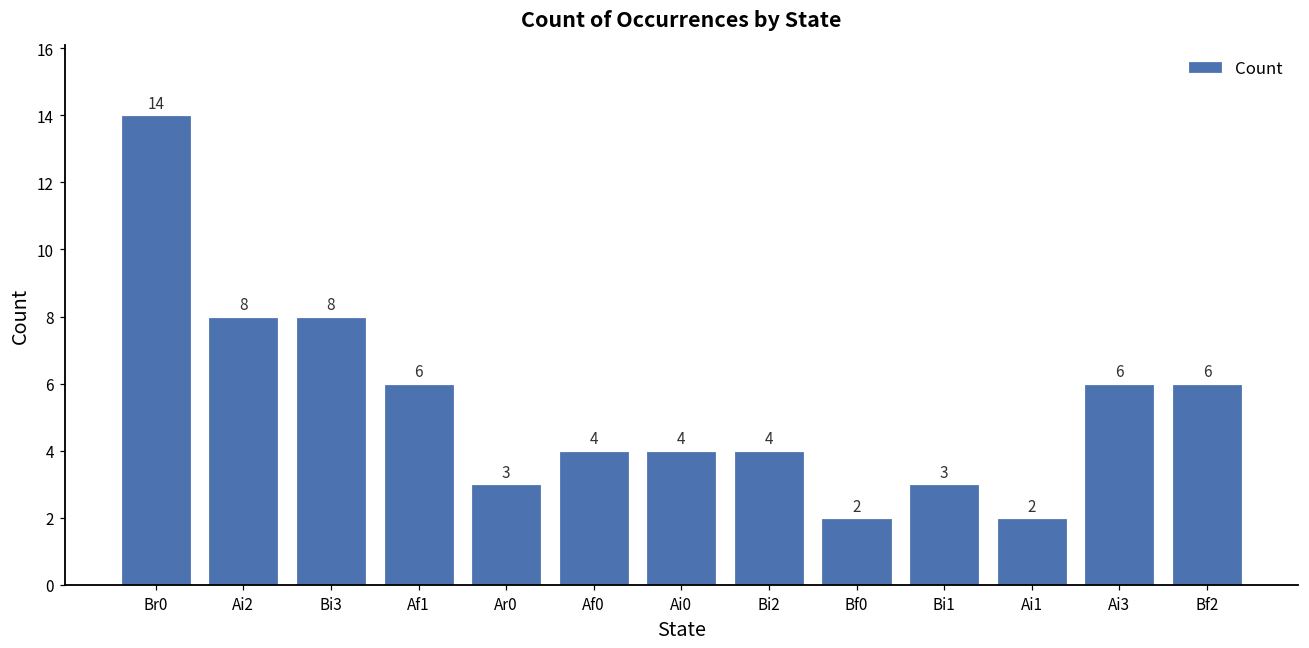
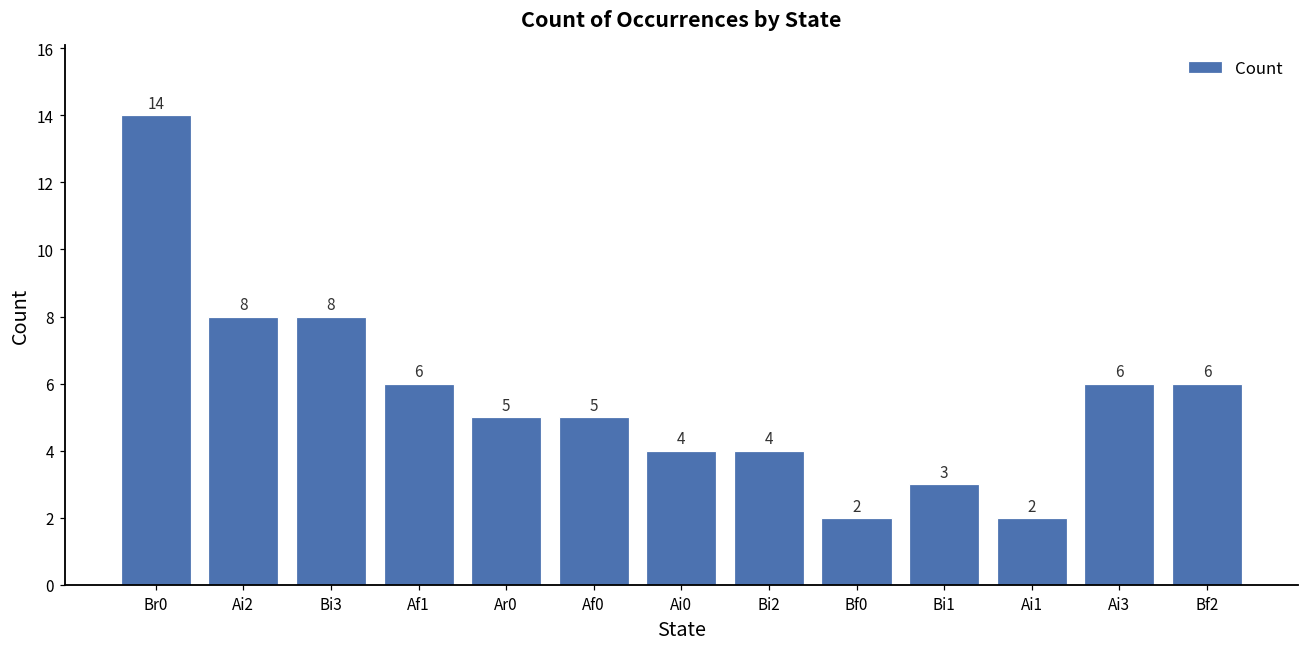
  {
    "Br0": 14,
    "Ai2": 8,
    "Bi3": 8,
    "Af1": 6,
-   "Ar0": 3,
-   "Af0": 4,
+   "Ar0": 5,
+   "Af0": 5,
    "Ai0": 4,
    "Bi2": 4,
    "Bf0": 2,
    "Bi1": 3,
    "Ai1": 2,
    "Ai3": 6,
    "Bf2": 6
  }
